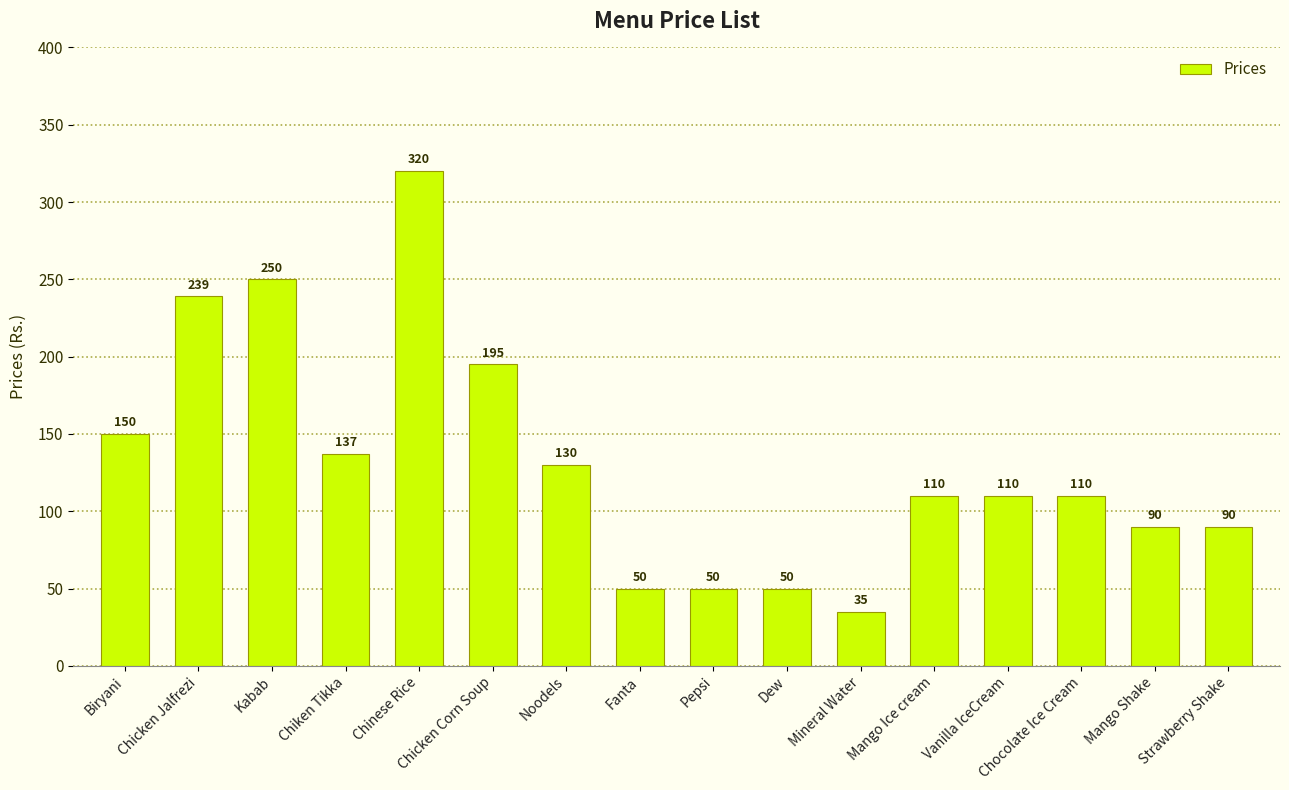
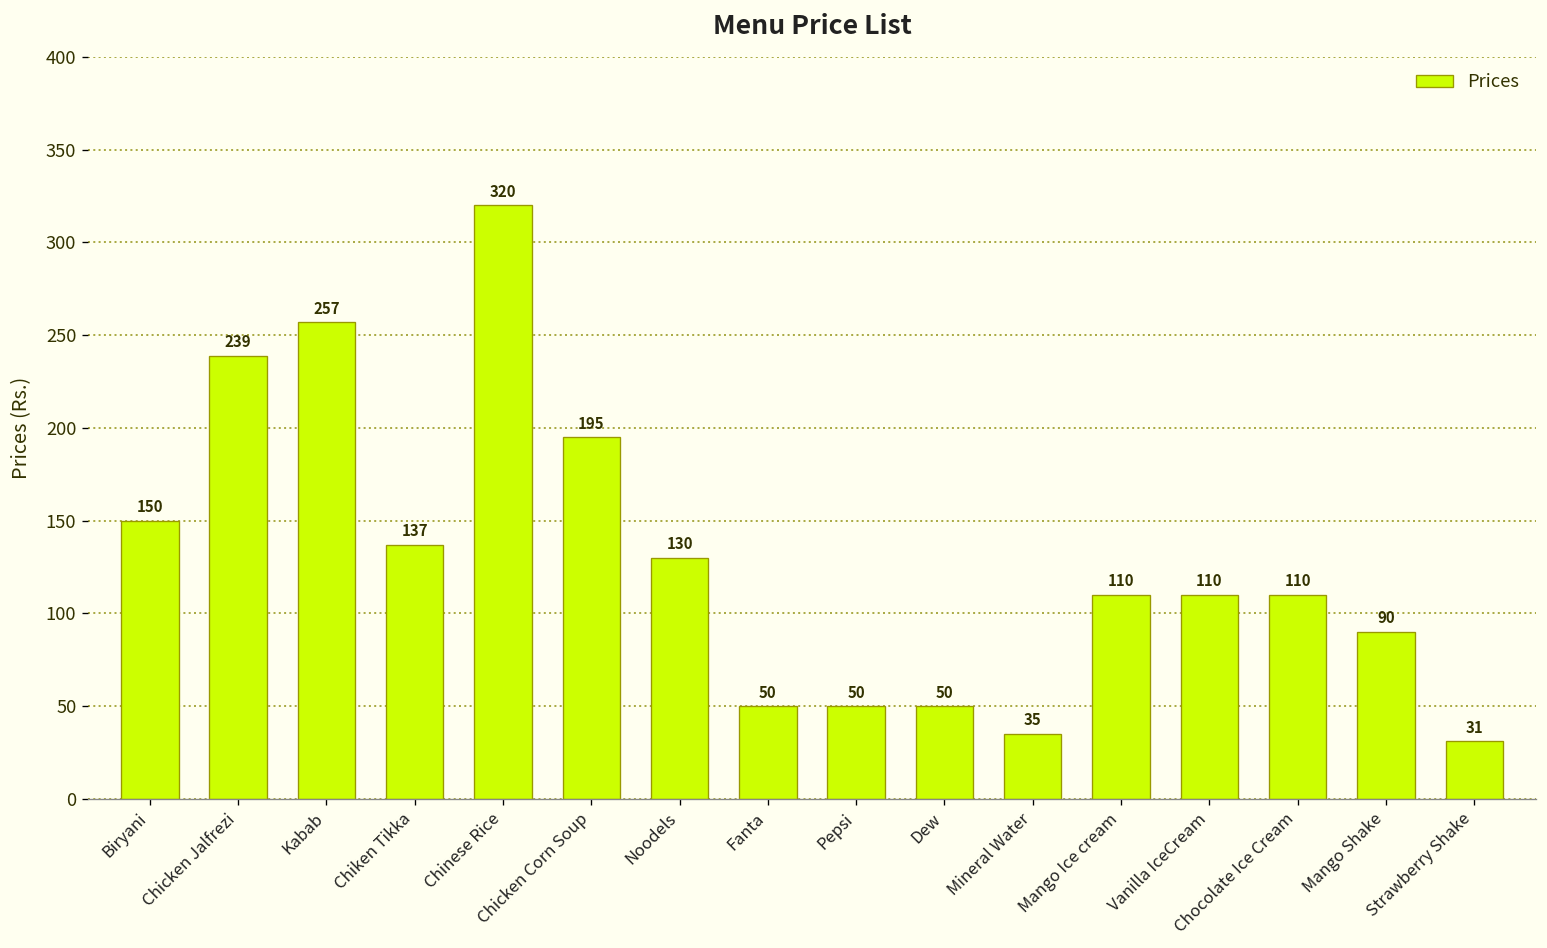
  {
    "Biryani": 150,
    "Chicken Jalfrezi": 239,
-   "Kabab": 250,
+   "Kabab": 257,
    "Chiken Tikka": 137,
    "Chinese Rice": 320,
    "Chicken Corn Soup": 195,
    "Noodels": 130,
    "Fanta": 50,
    "Pepsi": 50,
    "Dew": 50,
    "Mineral Water": 35,
    "Mango Ice cream": 110,
    "Vanilla IceCream": 110,
    "Chocolate Ice Cream": 110,
    "Mango Shake": 90,
-   "Strawberry Shake": 90
+   "Strawberry Shake": 31
  }
